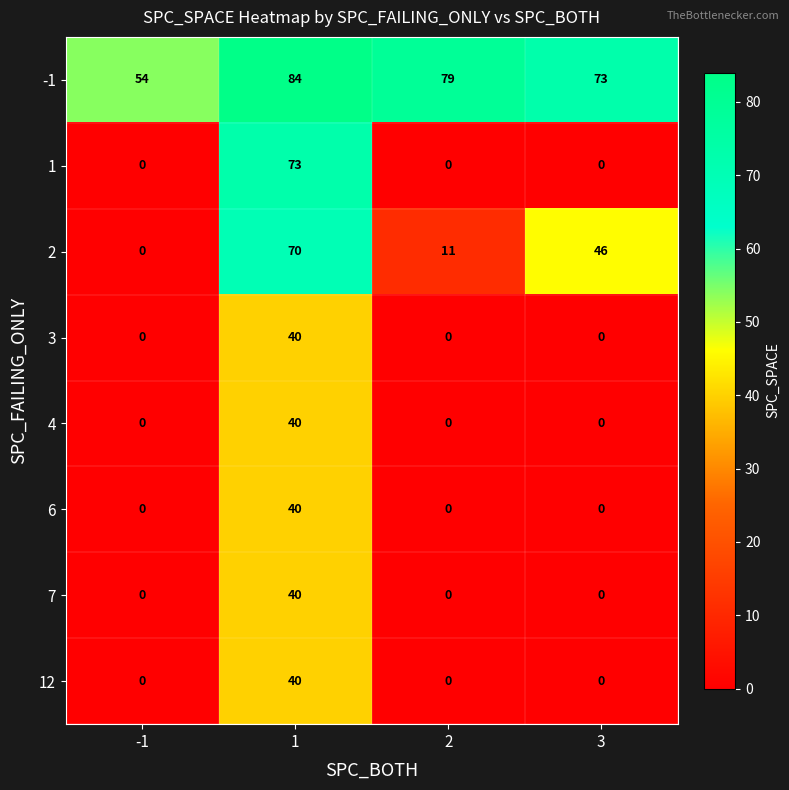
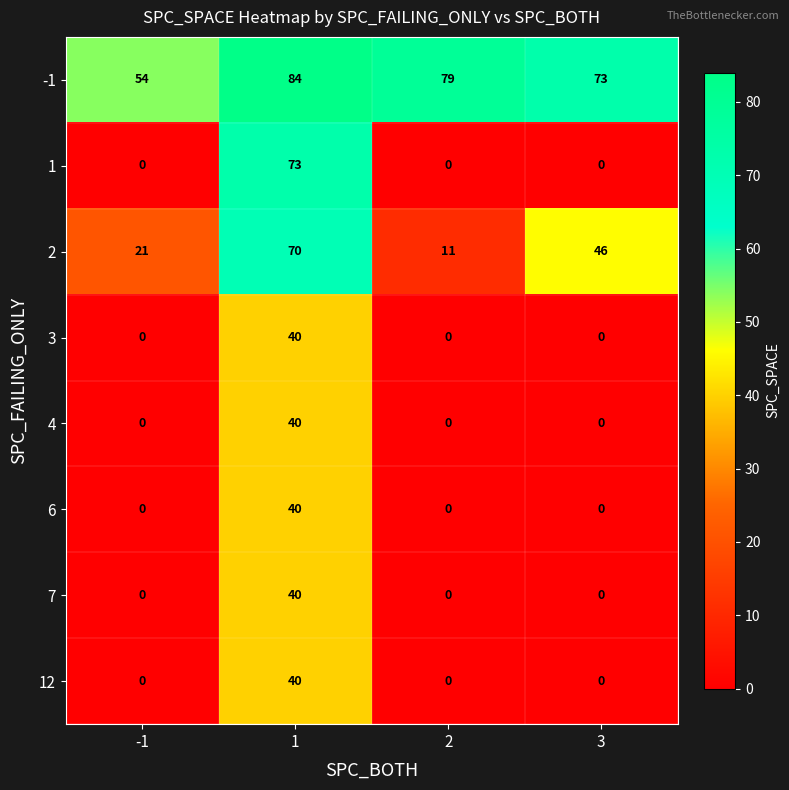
  {
    "-1": {
      "-1": 54,
      "1": 84,
      "2": 79,
      "3": 73
    },
    "1": {
      "-1": 0,
      "1": 73,
      "2": 0,
      "3": 0
    },
    "2": {
-     "-1": 0,
+     "-1": 21,
      "1": 70,
      "2": 11,
      "3": 46
    },
    "3": {
      "-1": 0,
      "1": 40,
      "2": 0,
      "3": 0
    },
    "4": {
      "-1": 0,
      "1": 40,
      "2": 0,
      "3": 0
    },
    "6": {
      "-1": 0,
      "1": 40,
      "2": 0,
      "3": 0
    },
    "7": {
      "-1": 0,
      "1": 40,
      "2": 0,
      "3": 0
    },
    "12": {
      "-1": 0,
      "1": 40,
      "2": 0,
      "3": 0
    }
  }
